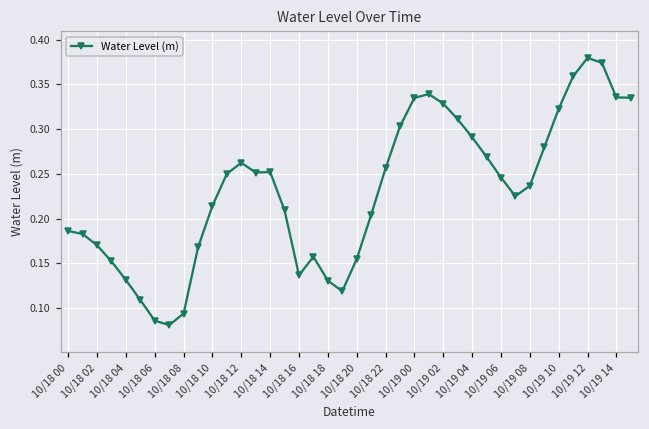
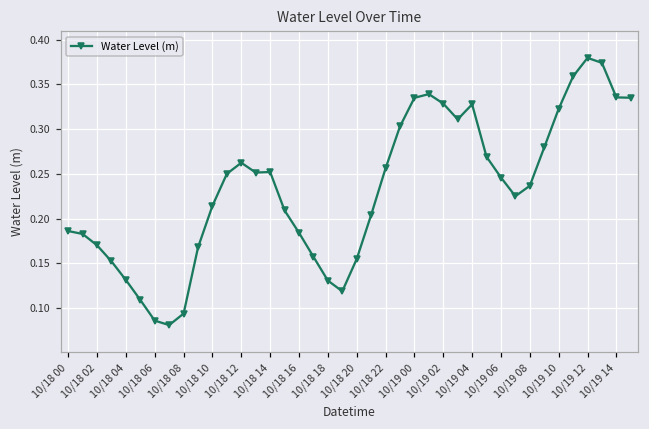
  {
    "10/18 00": 0.19,
    "10/18 02": 0.17,
    "10/18 04": 0.13,
    "10/18 06": 0.09,
    "10/18 08": 0.09,
    "10/18 10": 0.21,
    "10/18 12": 0.26,
    "10/18 14": 0.25,
-   "10/18 16": 0.14,
+   "10/18 16": 0.18,
    "10/18 18": 0.13,
    "10/18 20": 0.15,
    "10/18 22": 0.26,
    "10/19 00": 0.33,
    "10/19 02": 0.33,
-   "10/19 04": 0.29,
+   "10/19 04": 0.33,
    "10/19 06": 0.25,
    "10/19 08": 0.24,
    "10/19 10": 0.32,
    "10/19 12": 0.38,
    "10/19 14": 0.34
  }
